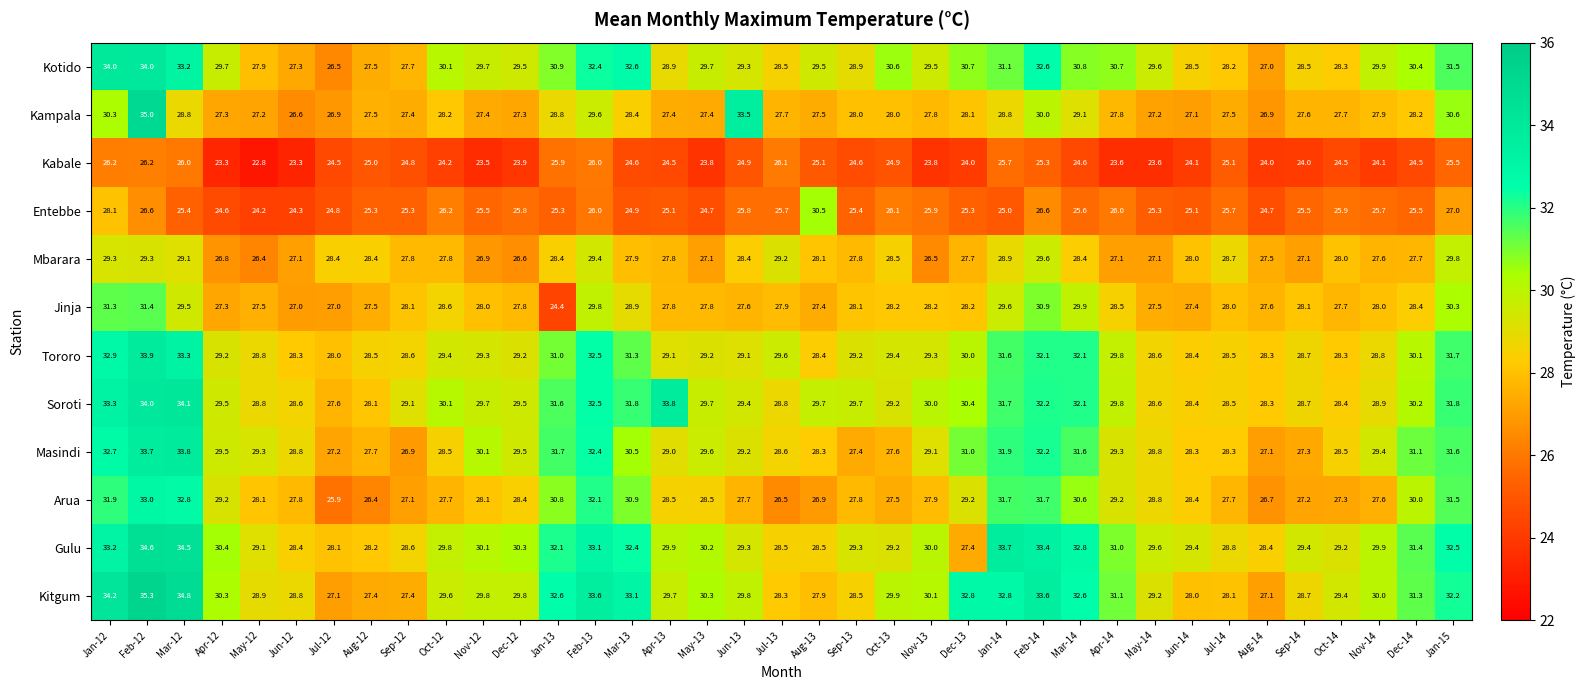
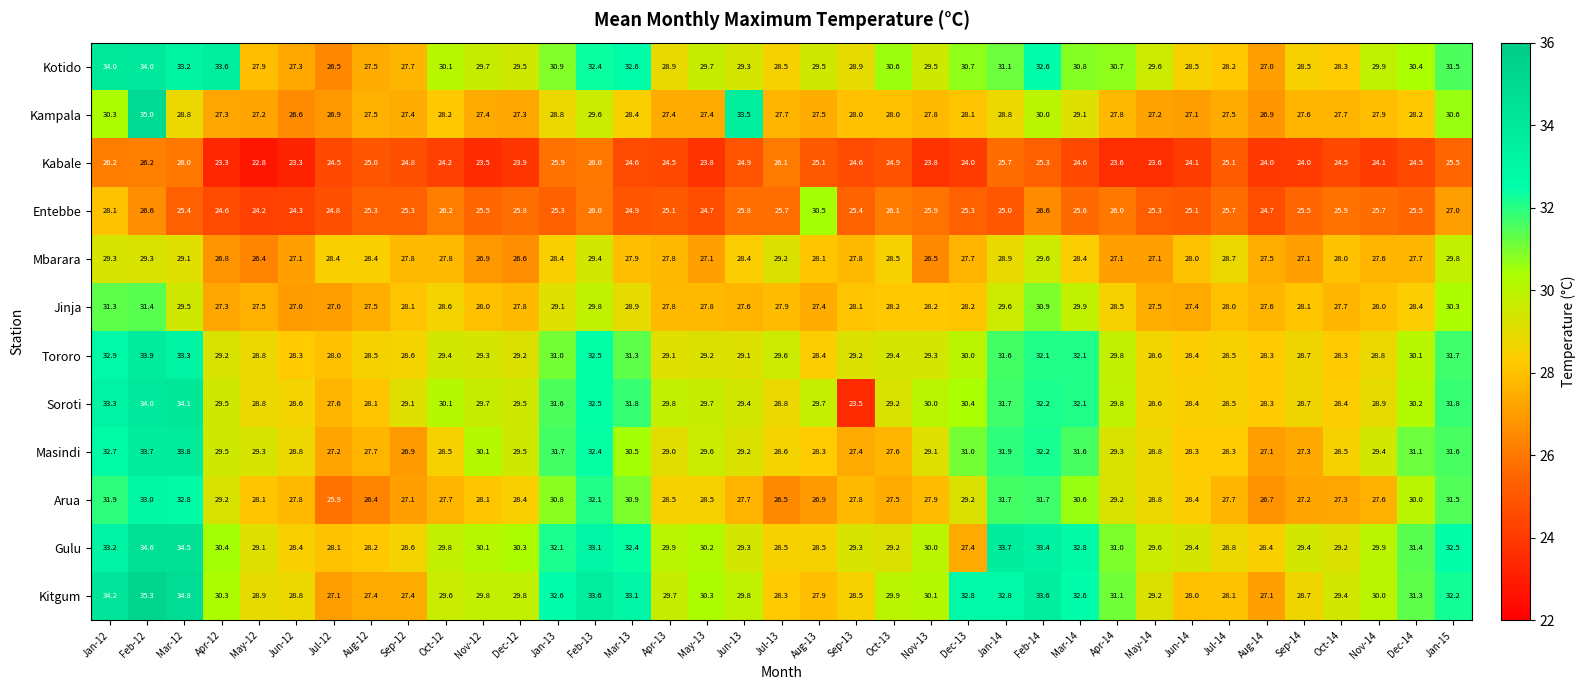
  {
    "Kotido": {
      "Jan-12": 34.0,
      "Feb-12": 34.0,
      "Mar-12": 33.2,
-     "Apr-12": 29.7,
+     "Apr-12": 33.6,
      "May-12": 27.9,
      "Jun-12": 27.3,
      "Jul-12": 26.5,
      "Aug-12": 27.5,
      "Sep-12": 27.7,
      "Oct-12": 30.1,
      "Nov-12": 29.7,
      "Dec-12": 29.5,
      "Jan-13": 30.9,
      "Feb-13": 32.4,
      "Mar-13": 32.6,
      "Apr-13": 28.9,
      "May-13": 29.7,
      "Jun-13": 29.3,
      "Jul-13": 28.5,
      "Aug-13": 29.5,
      "Sep-13": 28.9,
      "Oct-13": 30.6,
      "Nov-13": 29.5,
      "Dec-13": 30.7,
      "Jan-14": 31.1,
      "Feb-14": 32.6,
      "Mar-14": 30.8,
      "Apr-14": 30.7,
      "May-14": 29.6,
      "Jun-14": 28.5,
      "Jul-14": 28.2,
      "Aug-14": 27.0,
      "Sep-14": 28.5,
      "Oct-14": 28.3,
      "Nov-14": 29.9,
      "Dec-14": 30.4,
      "Jan-15": 31.5
    },
    "Jinja": {
      "Jan-12": 31.3,
      "Feb-12": 31.4,
      "Mar-12": 29.5,
      "Apr-12": 27.3,
      "May-12": 27.5,
      "Jun-12": 27.0,
      "Jul-12": 27.0,
      "Aug-12": 27.5,
      "Sep-12": 28.1,
      "Oct-12": 28.6,
      "Nov-12": 28.0,
      "Dec-12": 27.8,
-     "Jan-13": 24.4,
+     "Jan-13": 29.1,
      "Feb-13": 29.8,
      "Mar-13": 28.9,
      "Apr-13": 27.8,
      "May-13": 27.8,
      "Jun-13": 27.6,
      "Jul-13": 27.9,
      "Aug-13": 27.4,
      "Sep-13": 28.1,
      "Oct-13": 28.2,
      "Nov-13": 28.2,
      "Dec-13": 28.2,
      "Jan-14": 29.6,
      "Feb-14": 30.9,
      "Mar-14": 29.9,
      "Apr-14": 28.5,
      "May-14": 27.5,
      "Jun-14": 27.4,
      "Jul-14": 28.0,
      "Aug-14": 27.6,
      "Sep-14": 28.1,
      "Oct-14": 27.7,
      "Nov-14": 28.0,
      "Dec-14": 28.4,
      "Jan-15": 30.3
    },
    "Soroti": {
      "Jan-12": 33.3,
      "Feb-12": 34.0,
      "Mar-12": 34.1,
      "Apr-12": 29.5,
      "May-12": 28.8,
      "Jun-12": 28.6,
      "Jul-12": 27.6,
      "Aug-12": 28.1,
      "Sep-12": 29.1,
      "Oct-12": 30.1,
      "Nov-12": 29.7,
      "Dec-12": 29.5,
      "Jan-13": 31.6,
      "Feb-13": 32.5,
      "Mar-13": 31.8,
-     "Apr-13": 33.8,
+     "Apr-13": 29.8,
      "May-13": 29.7,
      "Jun-13": 29.4,
      "Jul-13": 28.8,
      "Aug-13": 29.7,
-     "Sep-13": 29.7,
+     "Sep-13": 23.5,
      "Oct-13": 29.2,
      "Nov-13": 30.0,
      "Dec-13": 30.4,
      "Jan-14": 31.7,
      "Feb-14": 32.2,
      "Mar-14": 32.1,
      "Apr-14": 29.8,
      "May-14": 28.6,
      "Jun-14": 28.4,
      "Jul-14": 28.5,
      "Aug-14": 28.3,
      "Sep-14": 28.7,
      "Oct-14": 28.4,
      "Nov-14": 28.9,
      "Dec-14": 30.2,
      "Jan-15": 31.8
    }
  }
